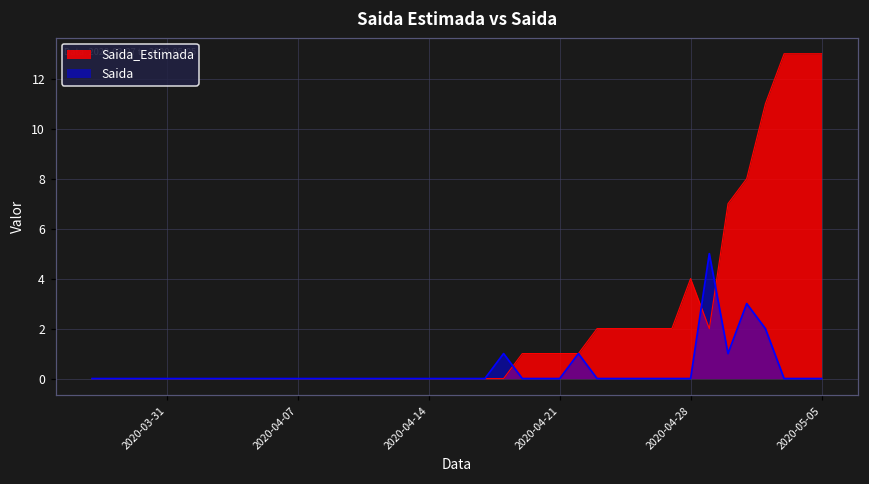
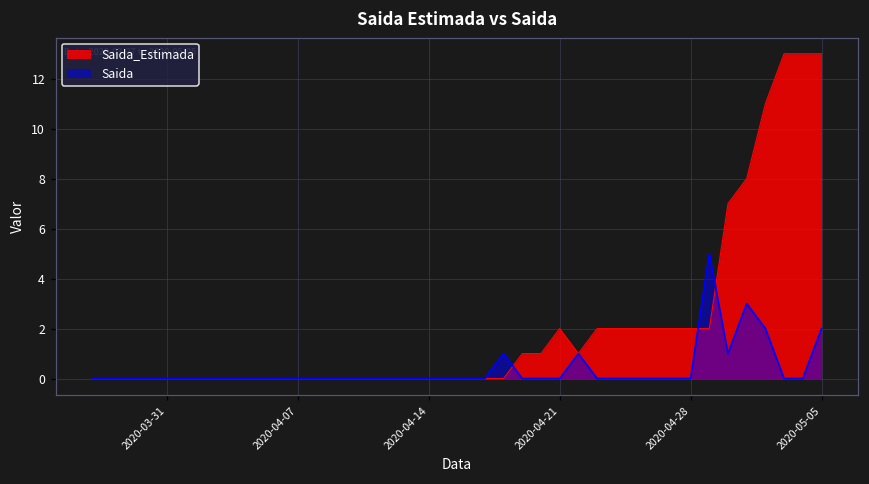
  {
    "Saida_Estimada": {
-     "2020-04-21": 1,
-     "2020-04-28": 4,
+     "2020-04-21": 2,
+     "2020-04-28": 2,
      "2020-05-05": 13
    },
    "Saida": {
      "2020-04-21": 0,
      "2020-04-28": 0,
-     "2020-05-05": 0
+     "2020-05-05": 2
    }
  }
